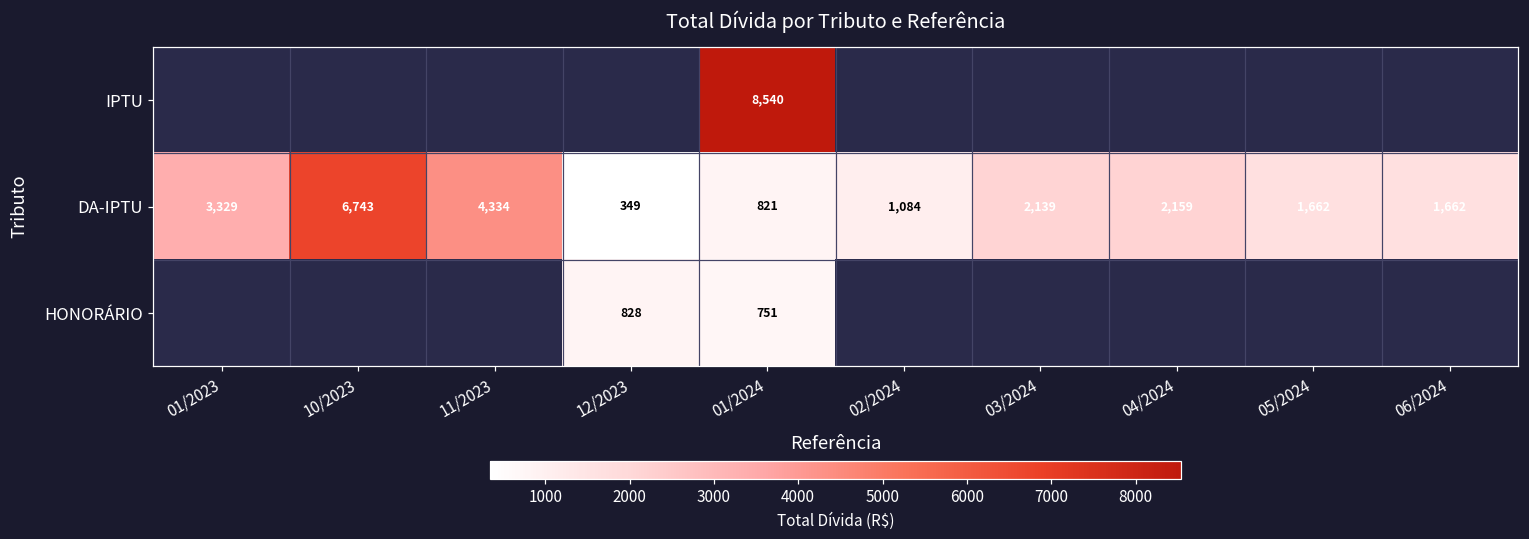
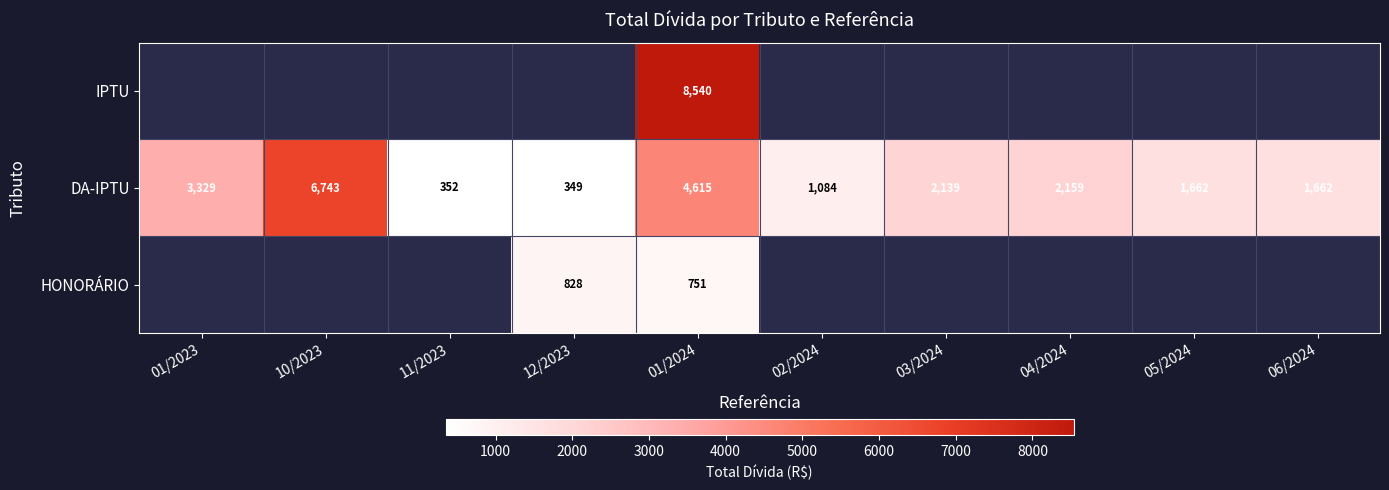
  {
    "IPTU": {
      "01/2024": "8,540"
    },
    "DA-IPTU": {
      "01/2023": "3,329",
      "10/2023": "6,743",
-     "11/2023": "4,334",
+     "11/2023": "352",
      "12/2023": "349",
-     "01/2024": "821",
+     "01/2024": "4,615",
      "02/2024": "1,084"
    },
    "HONORÁRIO": {
      "12/2023": "828",
      "01/2024": "751"
    }
  }
